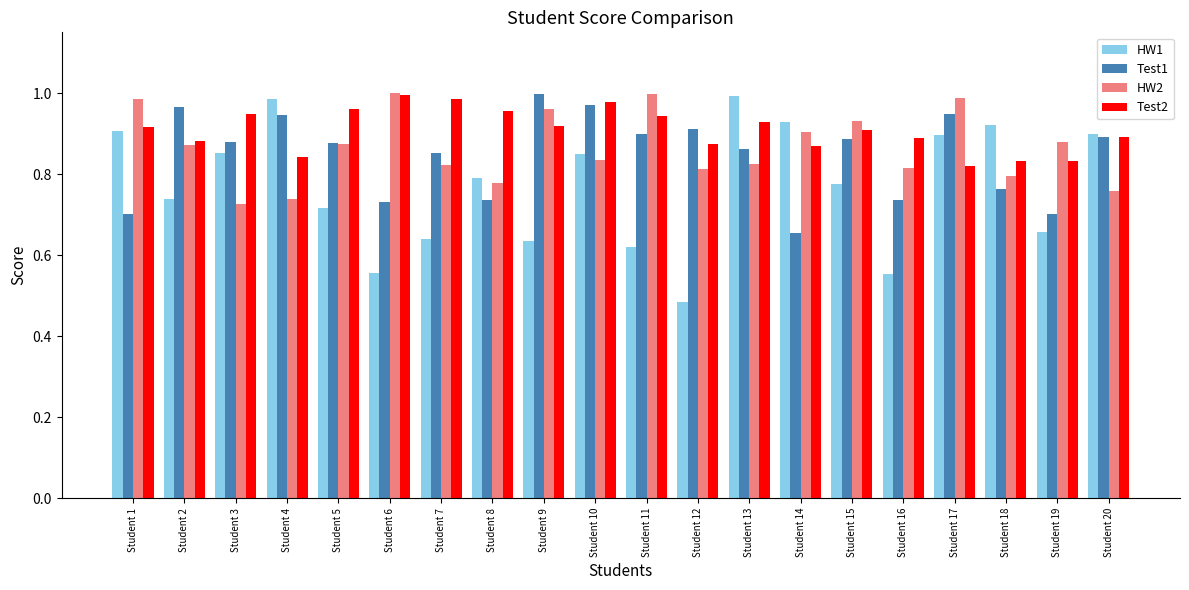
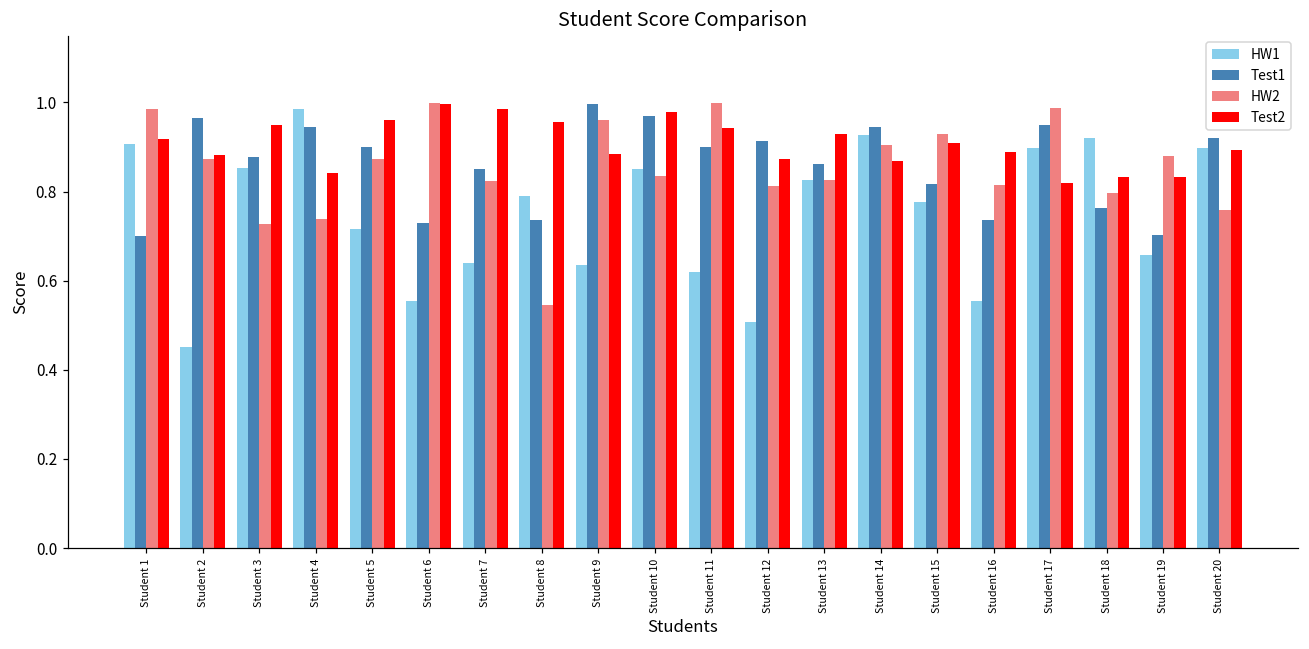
  {
    "HW1": {
      "Student 1": 0.91,
-     "Student 2": 0.74,
+     "Student 2": 0.45,
      "Student 3": 0.85,
      "Student 4": 0.98,
      "Student 5": 0.72,
      "Student 6": 0.56,
      "Student 7": 0.64,
      "Student 8": 0.79,
      "Student 9": 0.63,
      "Student 10": 0.85,
      "Student 11": 0.62,
-     "Student 12": 0.48,
-     "Student 13": 0.99,
+     "Student 12": 0.51,
+     "Student 13": 0.82,
      "Student 14": 0.93,
      "Student 15": 0.78,
      "Student 16": 0.55,
      "Student 17": 0.90,
      "Student 18": 0.92,
      "Student 19": 0.66,
      "Student 20": 0.90
    },
    "Test1": {
      "Student 1": 0.70,
      "Student 2": 0.96,
      "Student 3": 0.88,
      "Student 4": 0.95,
-     "Student 5": 0.88,
+     "Student 5": 0.90,
      "Student 6": 0.73,
      "Student 7": 0.85,
      "Student 8": 0.74,
      "Student 9": 1.00,
      "Student 10": 0.97,
      "Student 11": 0.90,
      "Student 12": 0.91,
      "Student 13": 0.86,
-     "Student 14": 0.65,
-     "Student 15": 0.89,
+     "Student 14": 0.94,
+     "Student 15": 0.82,
      "Student 16": 0.74,
      "Student 17": 0.95,
      "Student 18": 0.76,
      "Student 19": 0.70,
-     "Student 20": 0.89
+     "Student 20": 0.92
    },
    "HW2": {
      "Student 1": 0.99,
      "Student 2": 0.87,
      "Student 3": 0.73,
      "Student 4": 0.74,
      "Student 5": 0.87,
      "Student 6": 1.00,
      "Student 7": 0.82,
-     "Student 8": 0.78,
+     "Student 8": 0.55,
      "Student 9": 0.96,
      "Student 10": 0.83,
      "Student 11": 1.00,
      "Student 12": 0.81,
      "Student 13": 0.83,
      "Student 14": 0.91,
      "Student 15": 0.93,
      "Student 16": 0.81,
      "Student 17": 0.99,
      "Student 18": 0.80,
      "Student 19": 0.88,
      "Student 20": 0.76
    },
    "Test2": {
      "Student 1": 0.92,
      "Student 2": 0.88,
      "Student 3": 0.95,
      "Student 4": 0.84,
      "Student 5": 0.96,
      "Student 6": 1.00,
      "Student 7": 0.98,
      "Student 8": 0.96,
-     "Student 9": 0.92,
+     "Student 9": 0.88,
      "Student 10": 0.98,
      "Student 11": 0.94,
      "Student 12": 0.87,
      "Student 13": 0.93,
      "Student 14": 0.87,
      "Student 15": 0.91,
      "Student 16": 0.89,
      "Student 17": 0.82,
      "Student 18": 0.83,
      "Student 19": 0.83,
      "Student 20": 0.89
    }
  }
